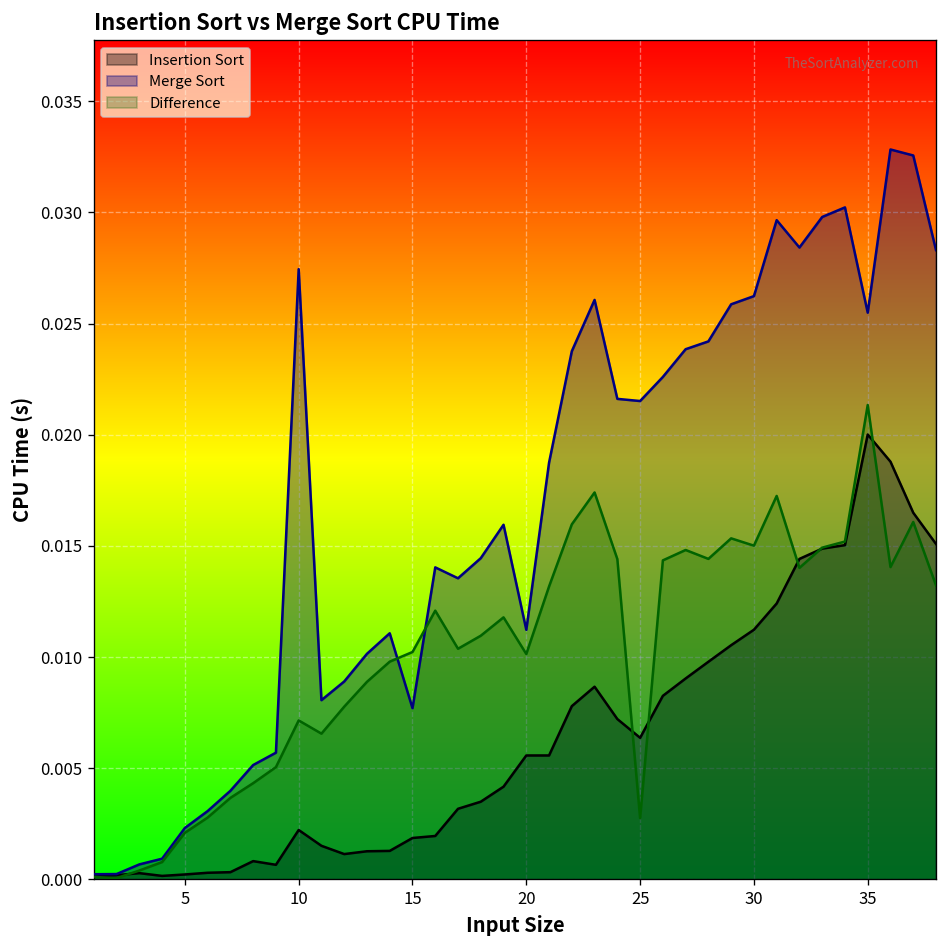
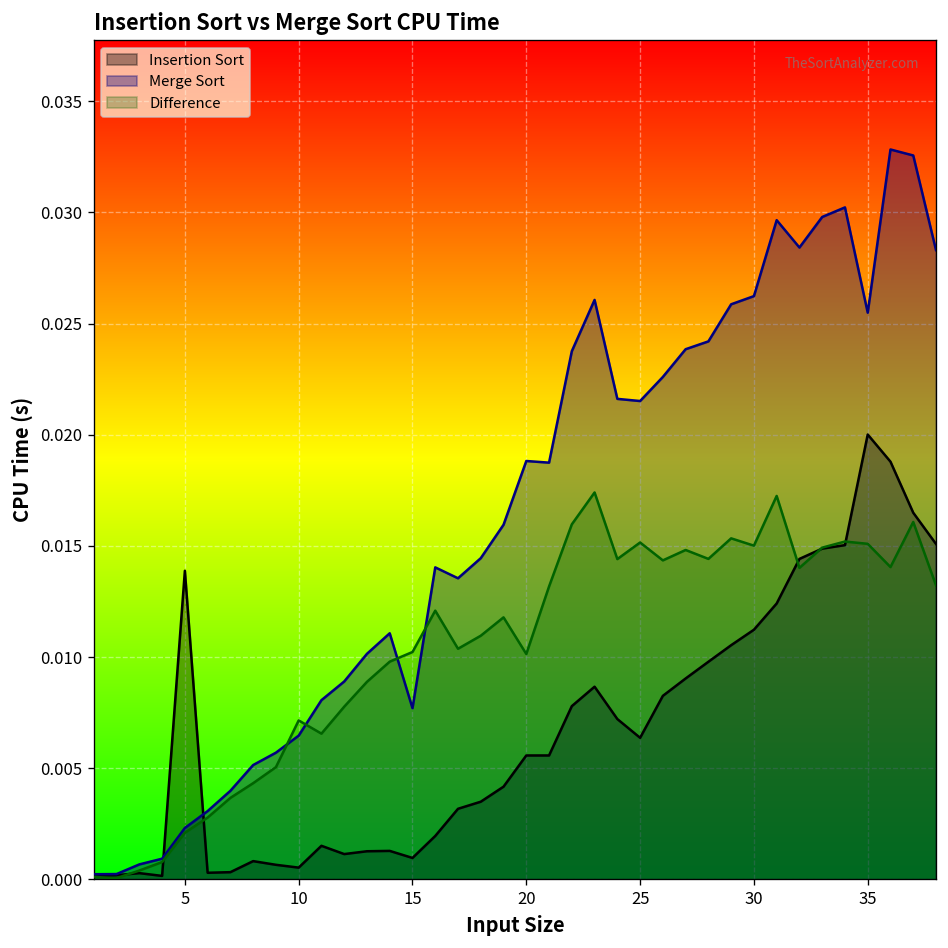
  {
    "Insertion Sort": {
-     "5": 0.0002,
-     "10": 0.0022,
-     "15": 0.0019,
+     "5": 0.0139,
+     "10": 0.0005,
+     "15": 0.0010,
      "20": 0.0056,
      "25": 0.0064,
      "30": 0.0112,
      "35": 0.0200
    },
    "Merge Sort": {
      "5": 0.0023,
-     "10": 0.0275,
+     "10": 0.0065,
      "15": 0.0077,
-     "20": 0.0112,
+     "20": 0.0188,
      "25": 0.0215,
      "30": 0.0262,
      "35": 0.0255
    },
    "Difference": {
      "5": 0.0021,
      "10": 0.0071,
      "15": 0.0102,
      "20": 0.0101,
-     "25": 0.0027,
+     "25": 0.0152,
      "30": 0.0150,
-     "35": 0.0213
+     "35": 0.0151
    }
  }
